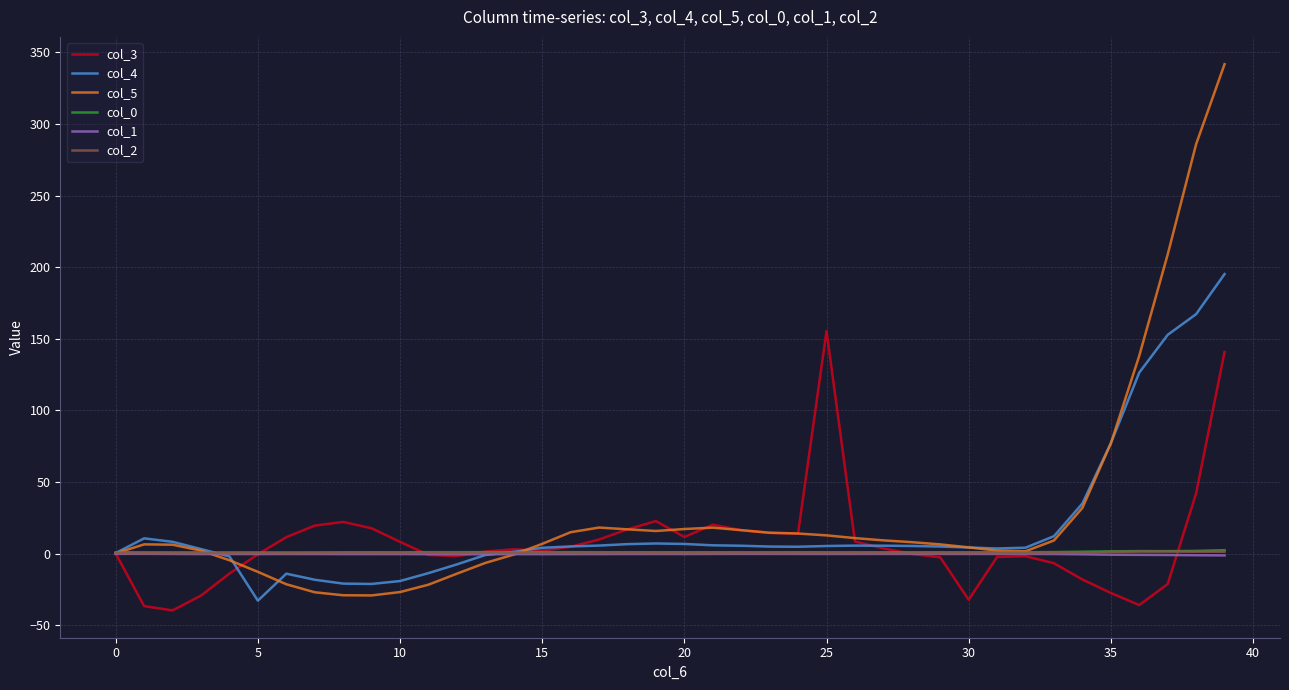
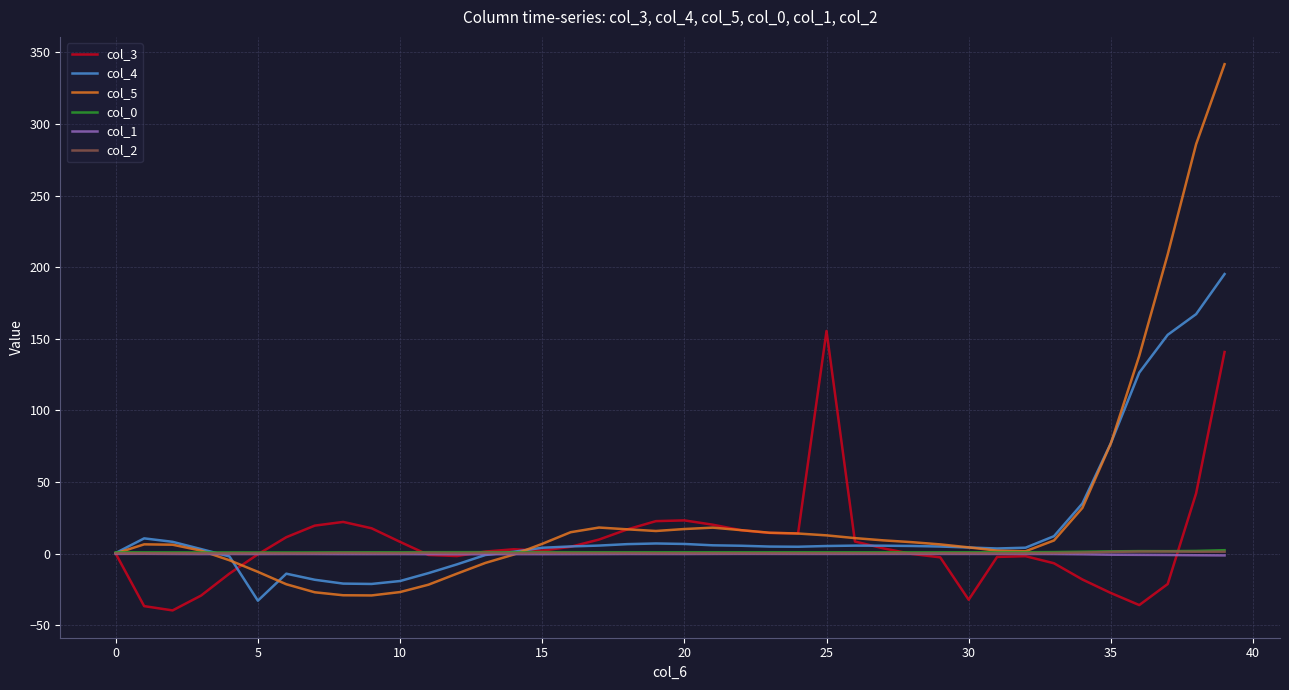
  {
    "col_3": {
      "10": 8,
-     "20": 12,
+     "20": 23,
      "25": 155,
      "30": -32,
      "35": -28
    },
    "col_4": {
      "5": -33,
      "10": -19,
      "15": 4,
      "20": 7,
      "25": 5
    },
    "col_5": {
      "5": -13,
      "10": -27,
      "15": 7,
      "20": 17,
      "25": 13
    },
    "col_1": {
      "35": -1
    }
  }
